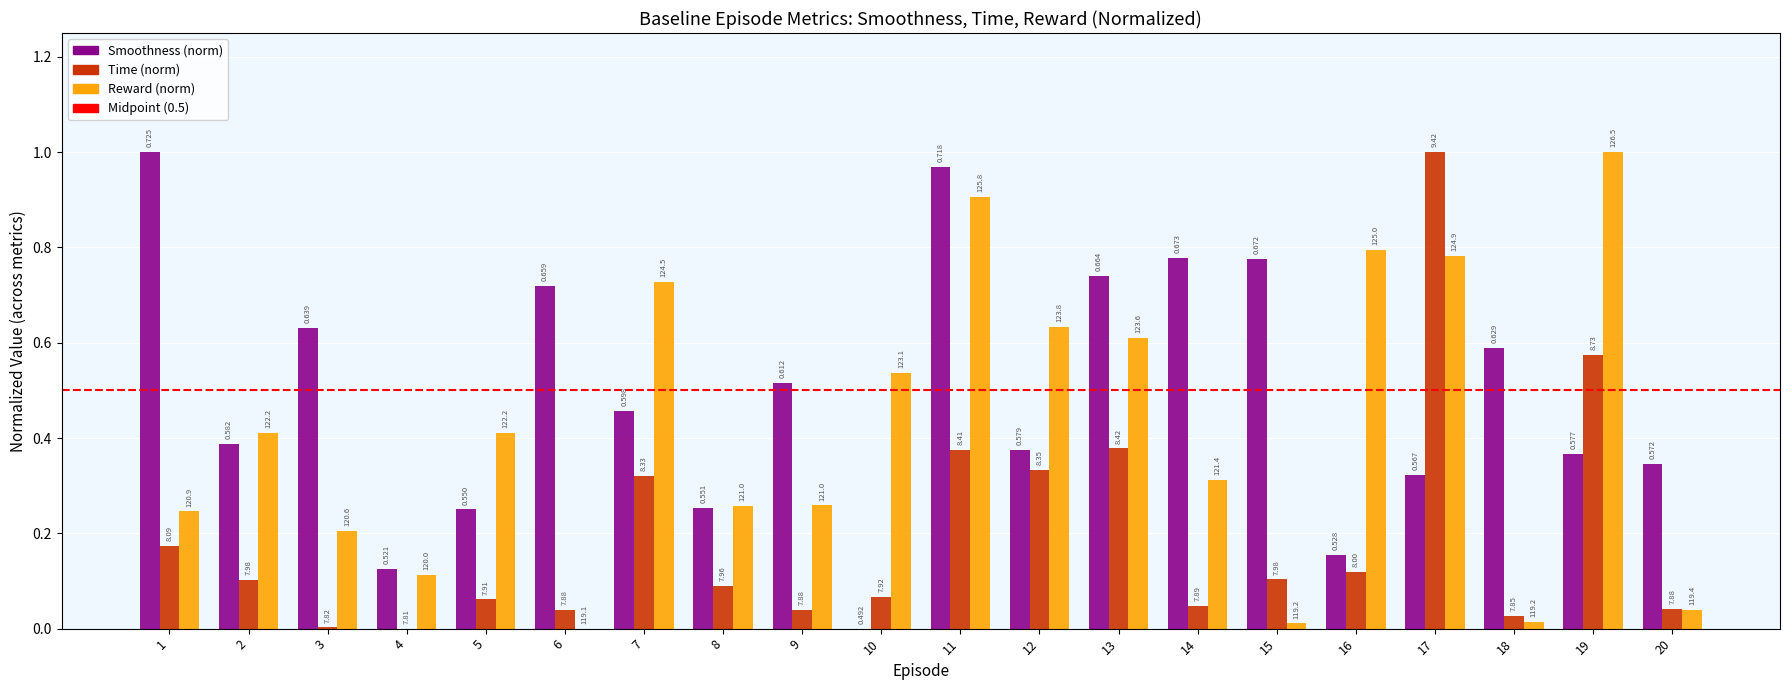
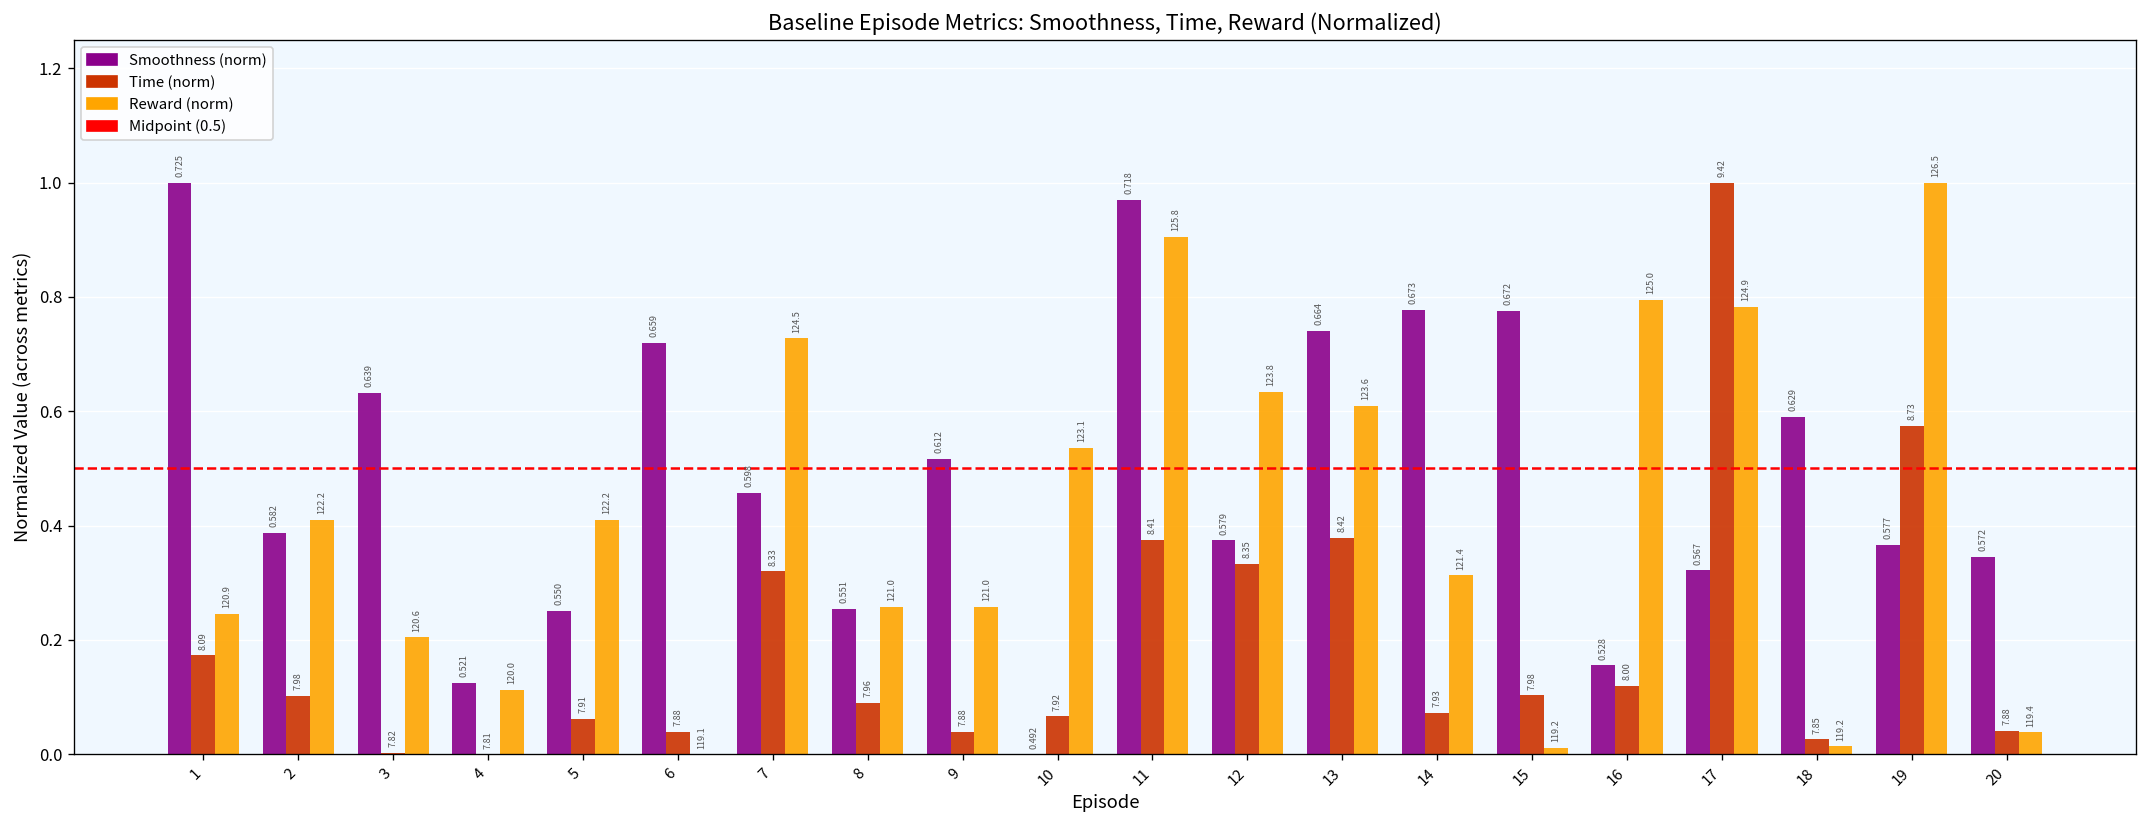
  {
    "Time (norm)": {
-     "14": 7.89
+     "14": 7.93
    }
  }
